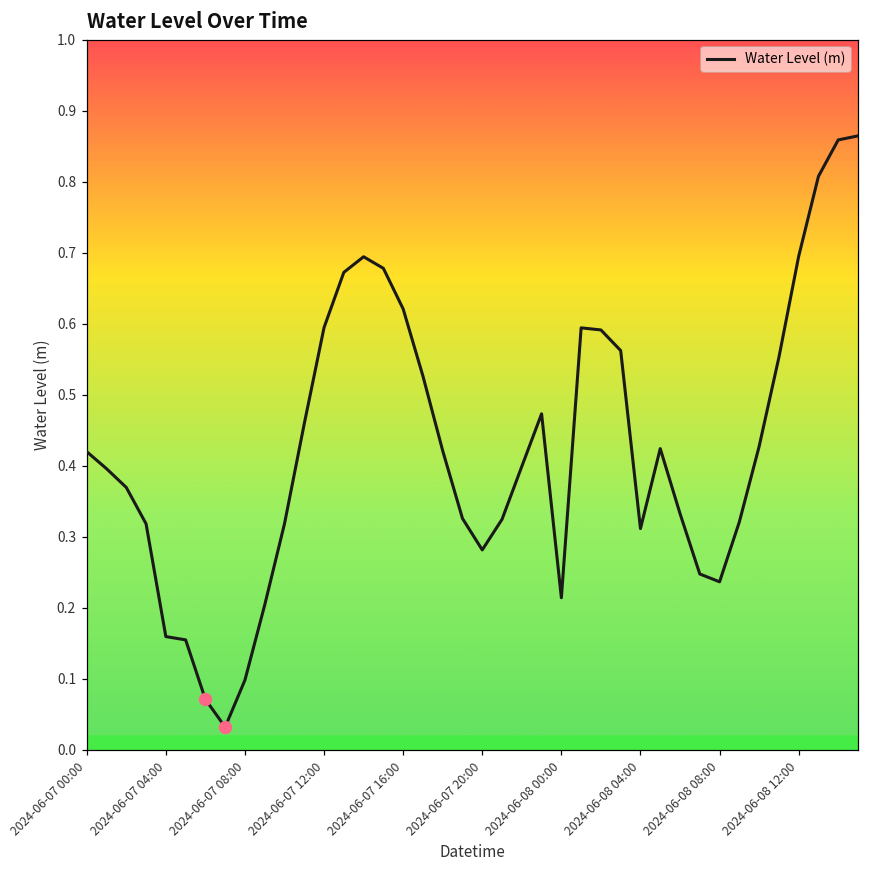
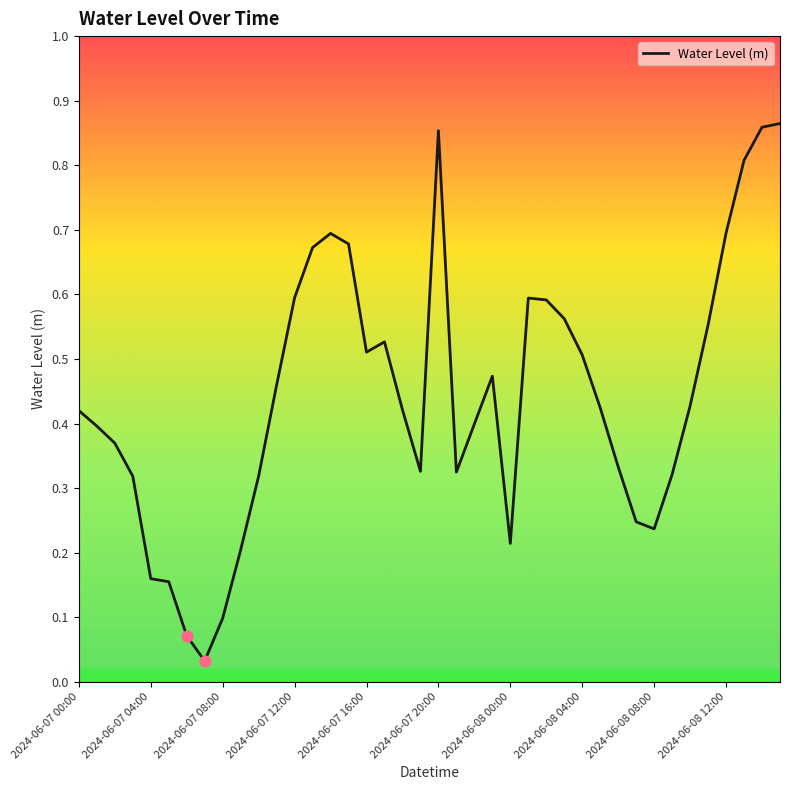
  {
    "Water Level (m)": {
      "2024-06-07 00:00": 0.42,
      "2024-06-07 04:00": 0.16,
      "2024-06-07 08:00": 0.10,
      "2024-06-07 12:00": 0.59,
-     "2024-06-07 16:00": 0.62,
-     "2024-06-07 20:00": 0.28,
+     "2024-06-07 16:00": 0.51,
+     "2024-06-07 20:00": 0.85,
      "2024-06-08 00:00": 0.21,
-     "2024-06-08 04:00": 0.31,
+     "2024-06-08 04:00": 0.51,
      "2024-06-08 08:00": 0.24,
      "2024-06-08 12:00": 0.70
    }
  }
